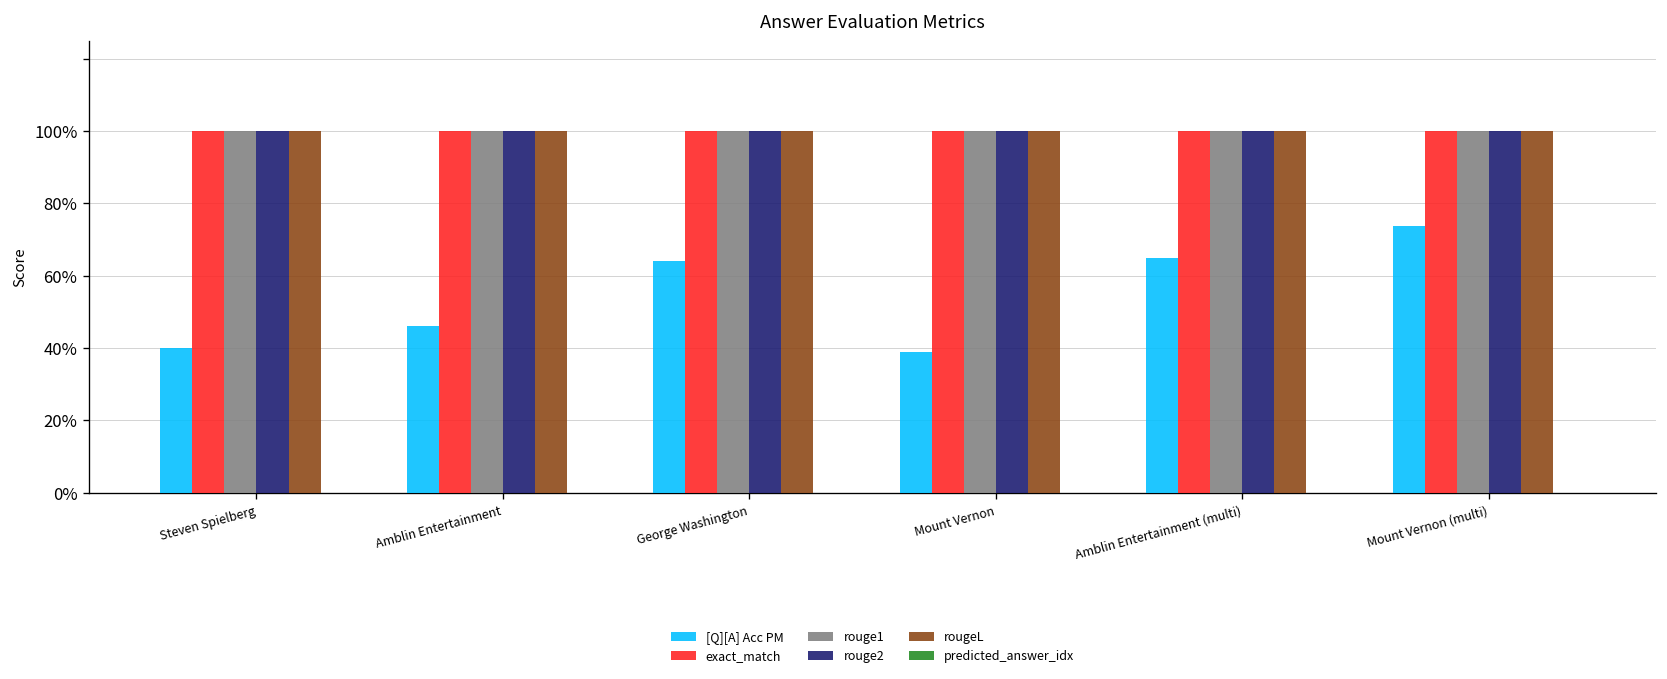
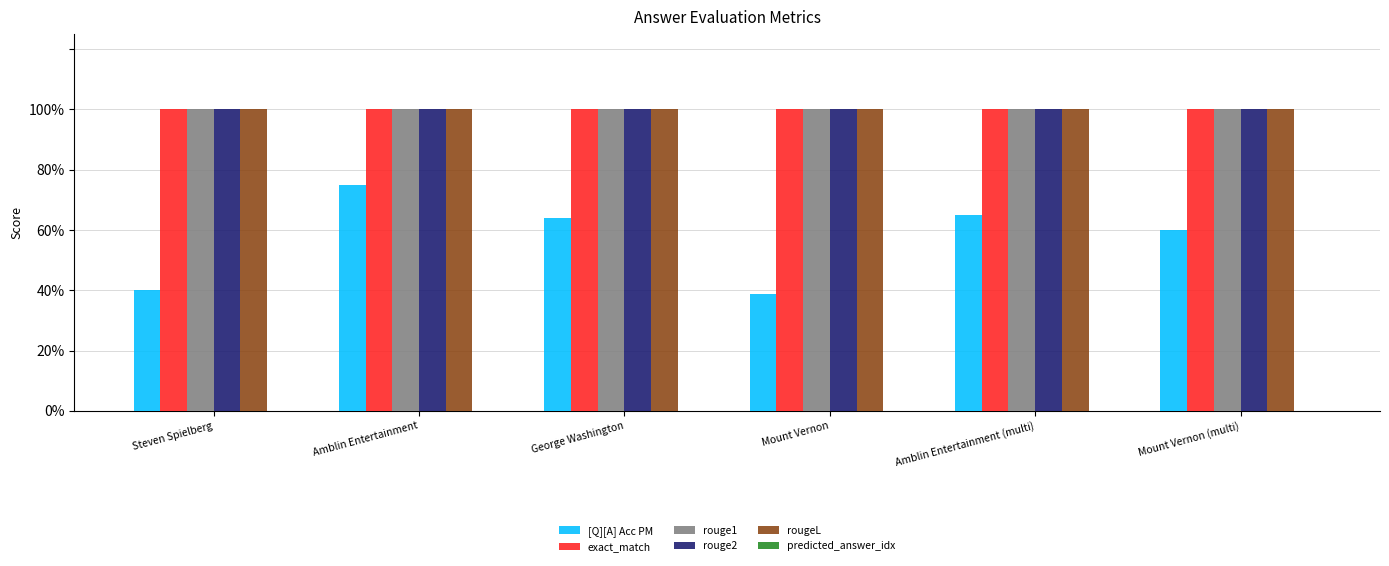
  {
    "[Q][A] Acc PM": {
      "Steven Spielberg": "40%",
-     "Amblin Entertainment": "46%",
+     "Amblin Entertainment": "75%",
      "George Washington": "64%",
      "Mount Vernon": "39%",
      "Amblin Entertainment (multi)": "65%",
-     "Mount Vernon (multi)": "74%"
+     "Mount Vernon (multi)": "60%"
    },
    "exact_match": {
      "Steven Spielberg": "100%",
      "Amblin Entertainment": "100%",
      "George Washington": "100%",
      "Mount Vernon": "100%",
      "Amblin Entertainment (multi)": "100%",
      "Mount Vernon (multi)": "100%"
    },
    "rouge1": {
      "Steven Spielberg": "100%",
      "Amblin Entertainment": "100%",
      "George Washington": "100%",
      "Mount Vernon": "100%",
      "Amblin Entertainment (multi)": "100%",
      "Mount Vernon (multi)": "100%"
    },
    "rouge2": {
      "Steven Spielberg": "100%",
      "Amblin Entertainment": "100%",
      "George Washington": "100%",
      "Mount Vernon": "100%",
      "Amblin Entertainment (multi)": "100%",
      "Mount Vernon (multi)": "100%"
    },
    "rougeL": {
      "Steven Spielberg": "100%",
      "Amblin Entertainment": "100%",
      "George Washington": "100%",
      "Mount Vernon": "100%",
      "Amblin Entertainment (multi)": "100%",
      "Mount Vernon (multi)": "100%"
    },
    "predicted_answer_idx": {
      "Steven Spielberg": "0%",
      "Amblin Entertainment": "0%",
      "George Washington": "0%",
      "Mount Vernon": "0%",
      "Amblin Entertainment (multi)": "0%",
      "Mount Vernon (multi)": "0%"
    }
  }
